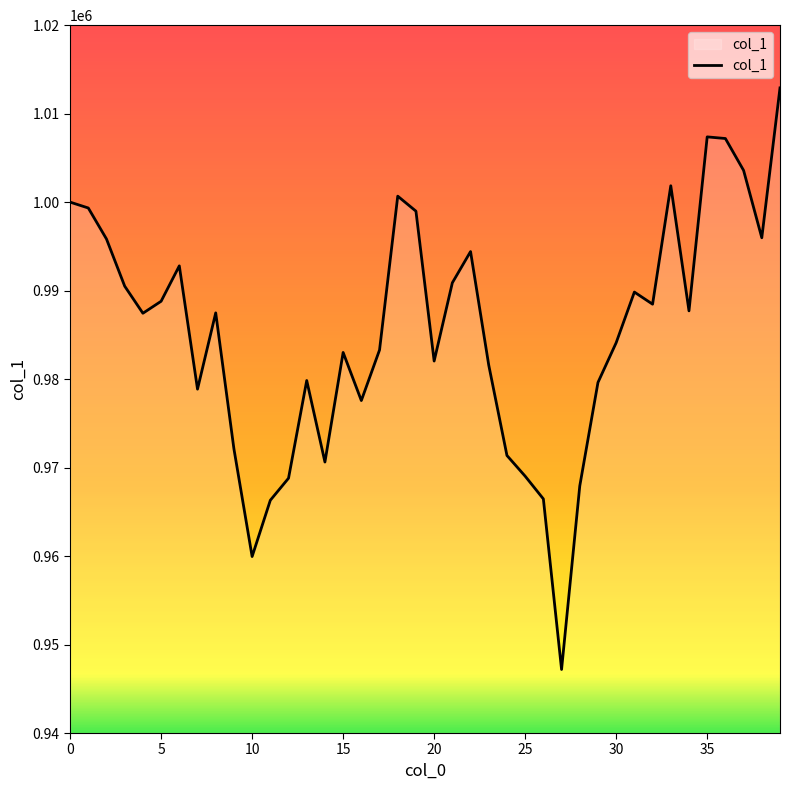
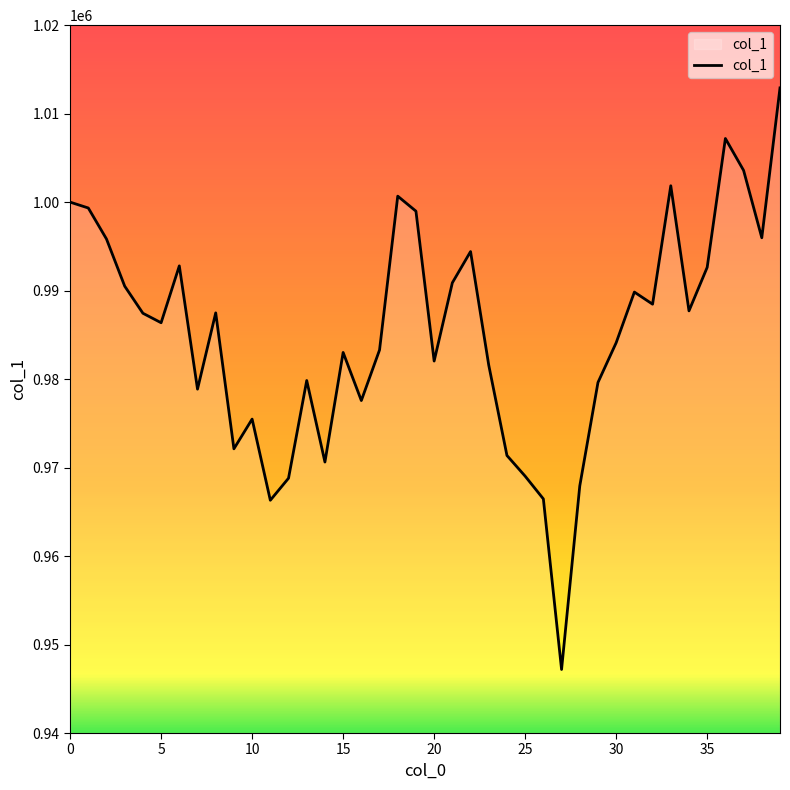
  {
    "0": 1000000,
-   "5": 989000,
-   "10": 960000,
+   "5": 986000,
+   "10": 975000,
    "15": 983000,
    "20": 982000,
    "25": 969000,
    "30": 984000,
-   "35": 1007000
+   "35": 993000
  }
